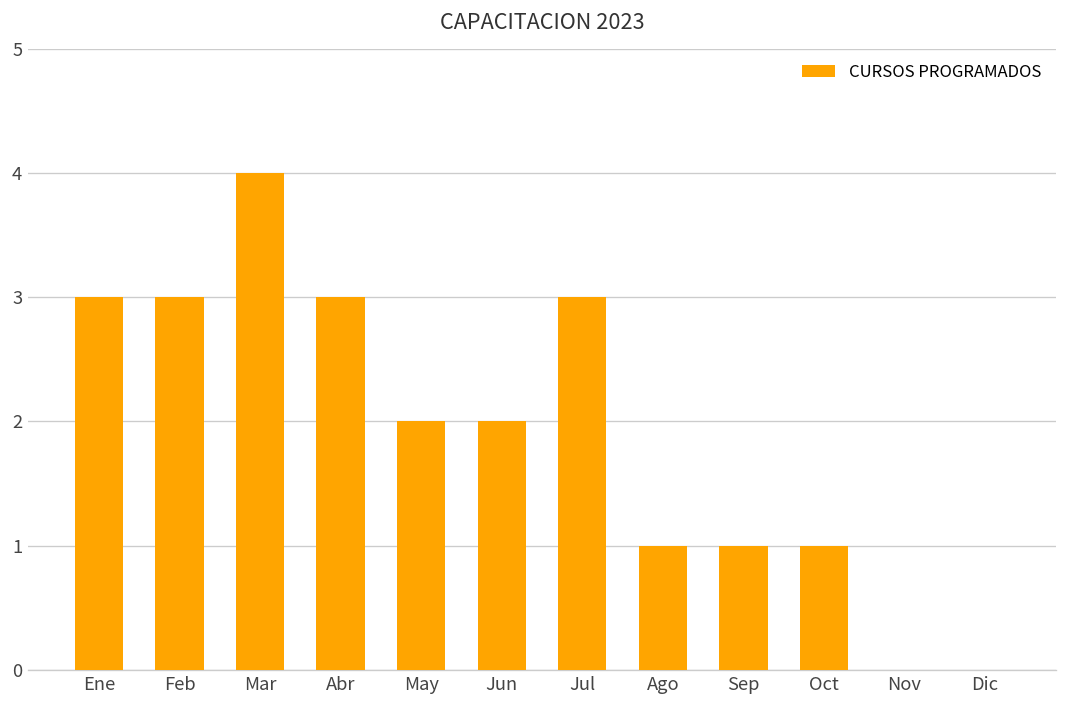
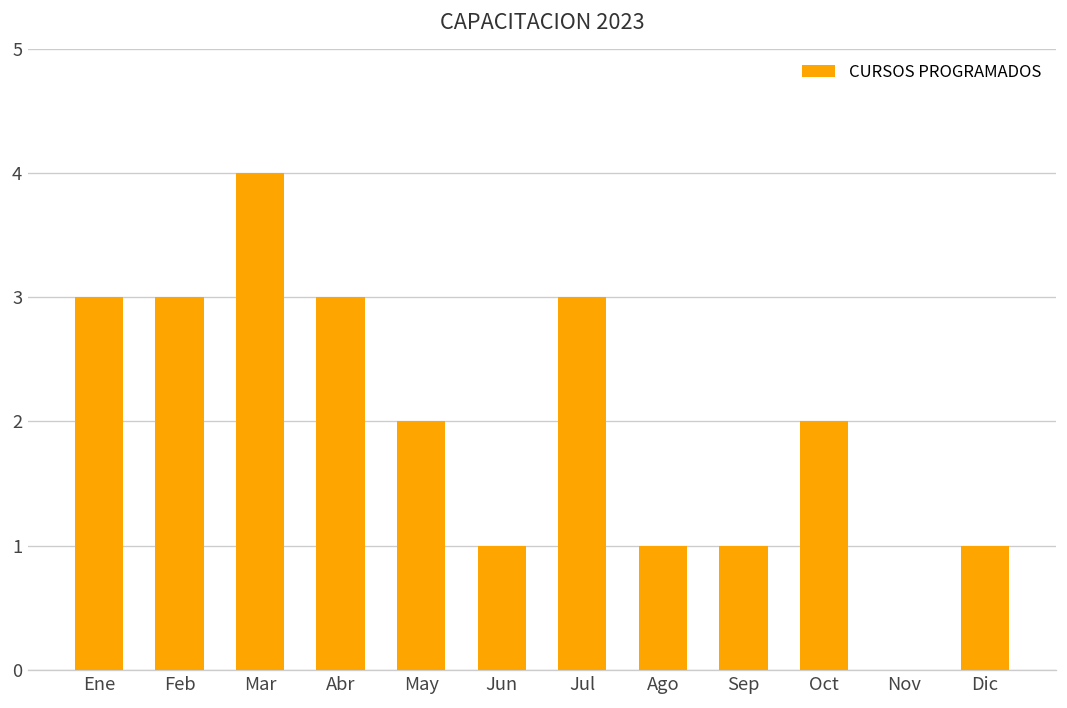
  {
    "Ene": 3,
    "Feb": 3,
    "Mar": 4,
    "Abr": 3,
    "May": 2,
-   "Jun": 2,
+   "Jun": 1,
    "Jul": 3,
    "Ago": 1,
    "Sep": 1,
-   "Oct": 1,
+   "Oct": 2,
    "Nov": 0,
-   "Dic": 0
+   "Dic": 1
  }
